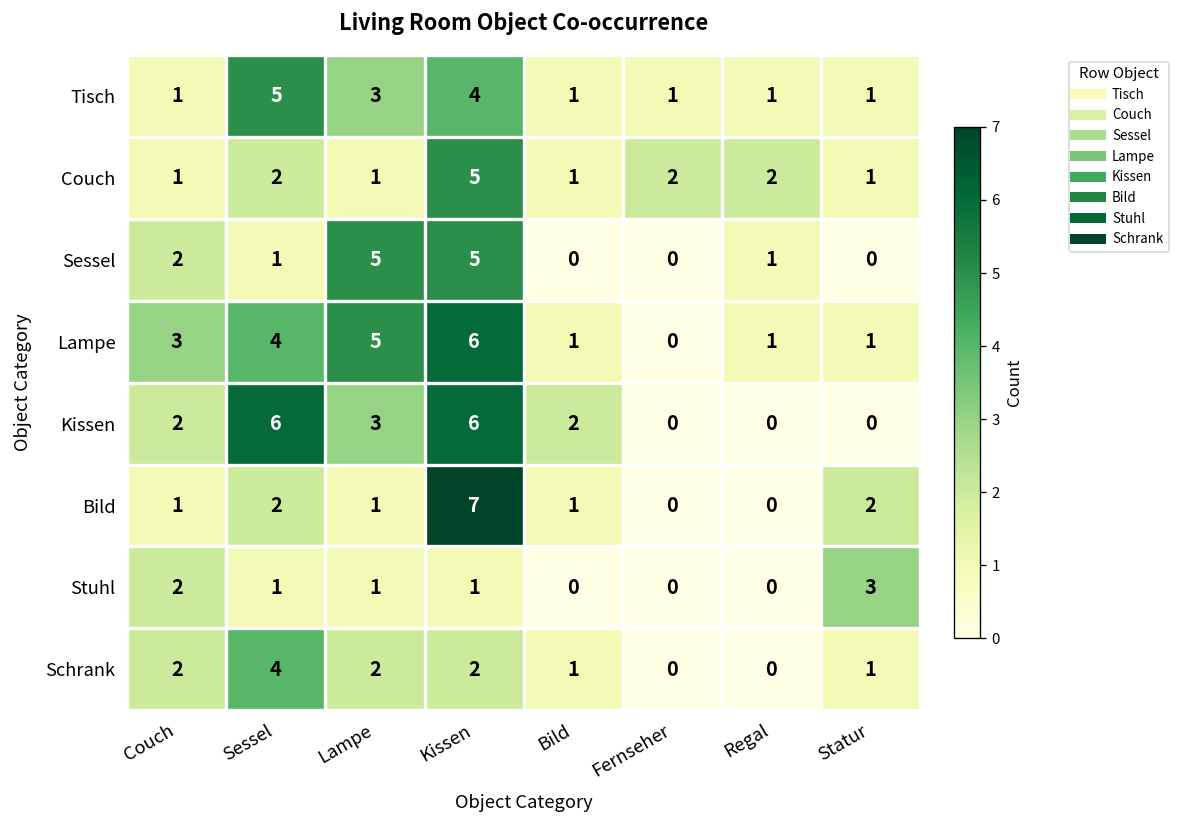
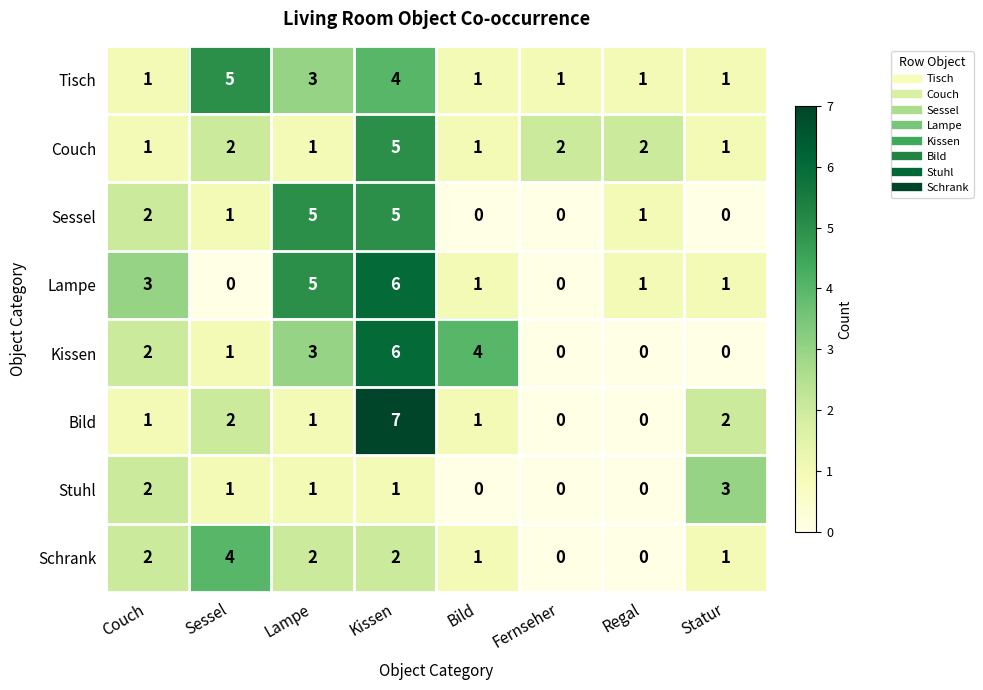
  {
    "Tisch": {
      "Couch": 1,
      "Sessel": 5,
      "Lampe": 3,
      "Kissen": 4,
      "Bild": 1,
      "Fernseher": 1,
      "Regal": 1,
      "Statur": 1
    },
    "Couch": {
      "Couch": 1,
      "Sessel": 2,
      "Lampe": 1,
      "Kissen": 5,
      "Bild": 1,
      "Fernseher": 2,
      "Regal": 2,
      "Statur": 1
    },
    "Sessel": {
      "Couch": 2,
      "Sessel": 1,
      "Lampe": 5,
      "Kissen": 5,
      "Bild": 0,
      "Fernseher": 0,
      "Regal": 1,
      "Statur": 0
    },
    "Lampe": {
      "Couch": 3,
-     "Sessel": 4,
+     "Sessel": 0,
      "Lampe": 5,
      "Kissen": 6,
      "Bild": 1,
      "Fernseher": 0,
      "Regal": 1,
      "Statur": 1
    },
    "Kissen": {
      "Couch": 2,
-     "Sessel": 6,
+     "Sessel": 1,
      "Lampe": 3,
      "Kissen": 6,
-     "Bild": 2,
+     "Bild": 4,
      "Fernseher": 0,
      "Regal": 0,
      "Statur": 0
    },
    "Bild": {
      "Couch": 1,
      "Sessel": 2,
      "Lampe": 1,
      "Kissen": 7,
      "Bild": 1,
      "Fernseher": 0,
      "Regal": 0,
      "Statur": 2
    },
    "Stuhl": {
      "Couch": 2,
      "Sessel": 1,
      "Lampe": 1,
      "Kissen": 1,
      "Bild": 0,
      "Fernseher": 0,
      "Regal": 0,
      "Statur": 3
    },
    "Schrank": {
      "Couch": 2,
      "Sessel": 4,
      "Lampe": 2,
      "Kissen": 2,
      "Bild": 1,
      "Fernseher": 0,
      "Regal": 0,
      "Statur": 1
    }
  }
